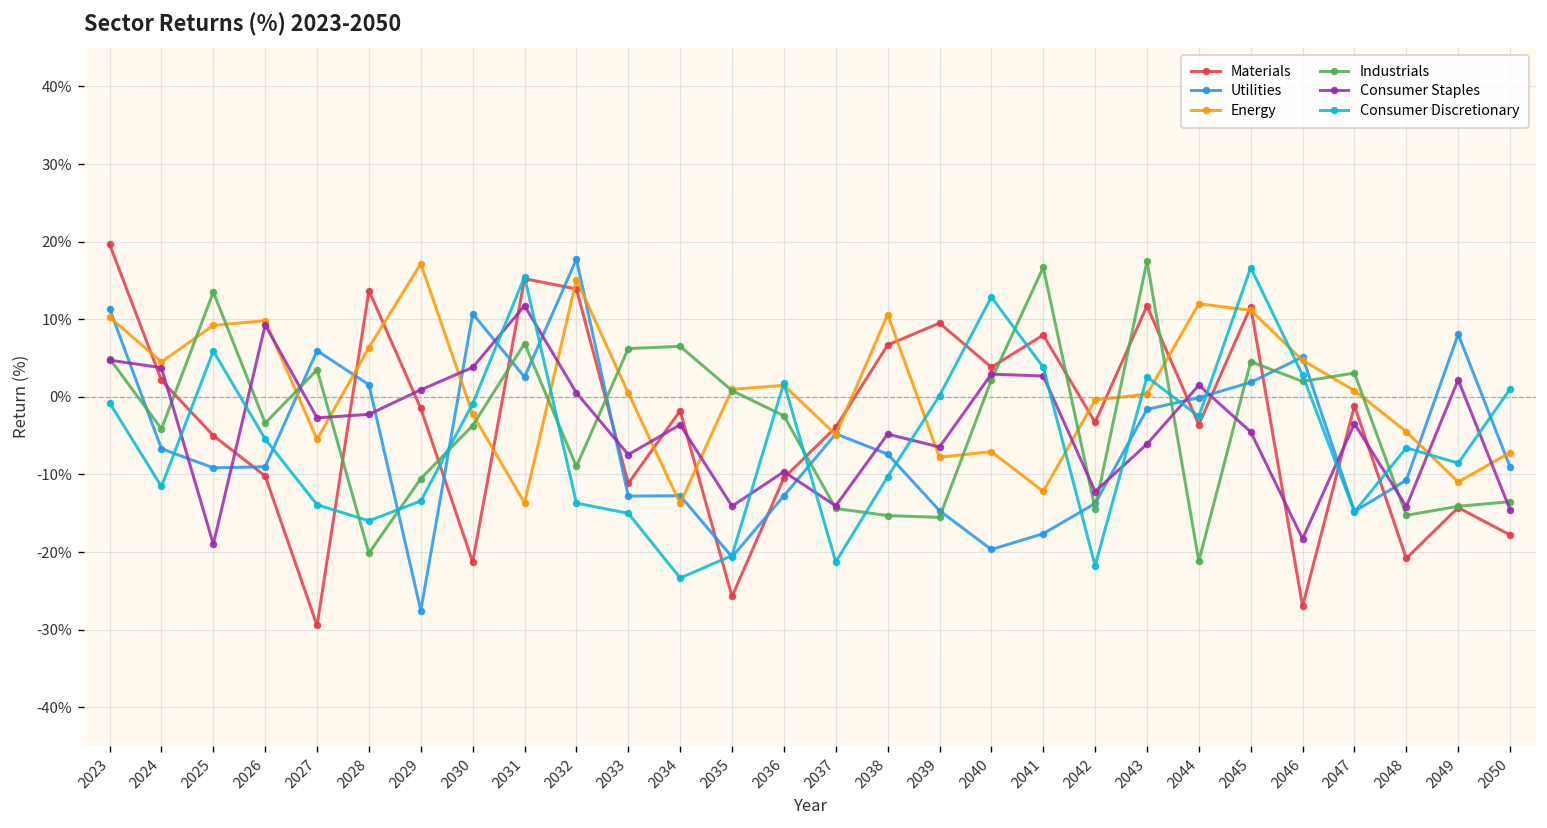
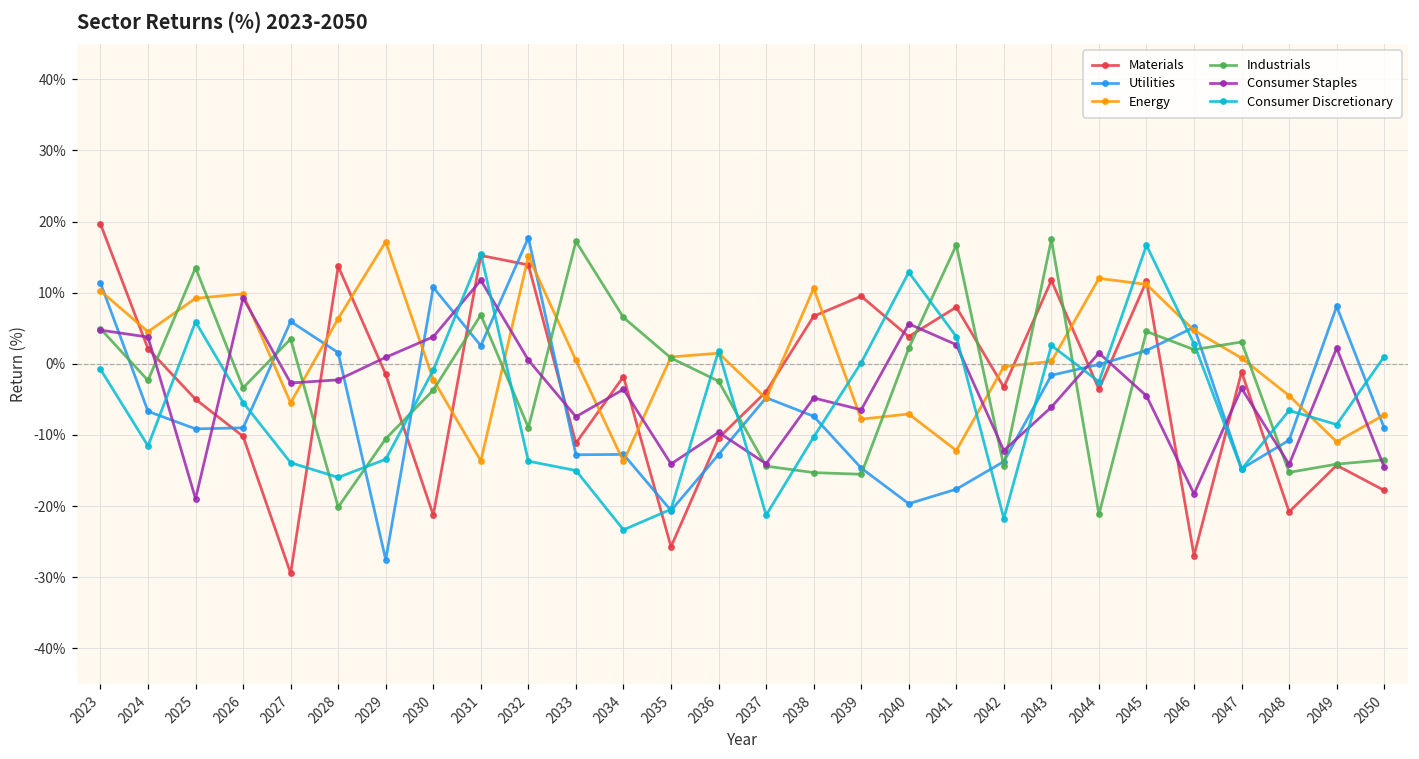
  {
    "Materials": {
      "2023": "20%",
      "2024": "2%",
      "2025": "-5%",
      "2026": "-10%",
      "2027": "-29%",
      "2028": "14%",
      "2029": "-1%",
      "2030": "-21%",
      "2032": "14%",
      "2033": "-11%",
      "2034": "-2%",
      "2035": "-26%",
      "2036": "-10%",
      "2037": "-4%",
      "2038": "7%",
      "2039": "10%",
      "2040": "4%",
      "2041": "8%",
      "2042": "-3%",
      "2043": "12%",
      "2044": "-4%",
      "2045": "12%",
      "2046": "-27%",
      "2047": "-1%",
      "2048": "-21%",
      "2050": "-18%"
    },
    "Energy": {
      "2023": "10%",
      "2024": "5%",
      "2025": "9%",
      "2026": "10%",
      "2027": "-5%",
      "2028": "6%",
      "2029": "17%",
      "2030": "-2%",
      "2031": "-14%",
      "2032": "15%",
      "2033": "0%",
      "2034": "-14%",
      "2038": "11%",
      "2039": "-8%",
      "2040": "-7%",
      "2041": "-12%",
      "2042": "0%",
      "2043": "0%",
      "2044": "12%",
      "2045": "11%",
      "2046": "5%",
      "2047": "1%",
      "2048": "-4%",
      "2049": "-11%",
      "2050": "-7%"
    },
    "Industrials": {
-     "2024": "-4%",
+     "2024": "-2%",
      "2025": "14%",
      "2026": "-3%",
      "2027": "3%",
      "2028": "-20%",
      "2029": "-11%",
      "2030": "-4%",
      "2031": "7%",
      "2032": "-9%",
-     "2033": "6%",
+     "2033": "17%",
      "2034": "7%",
      "2036": "-2%",
      "2038": "-15%",
      "2039": "-16%",
      "2040": "2%",
      "2041": "17%",
      "2042": "-14%",
      "2043": "17%",
      "2044": "-21%",
      "2045": "5%",
      "2046": "2%",
      "2047": "3%",
      "2048": "-15%",
      "2050": "-14%"
    },
    "Consumer Staples": {
      "2024": "4%",
      "2025": "-19%",
      "2026": "9%",
      "2027": "-3%",
      "2028": "-2%",
      "2029": "1%",
      "2030": "4%",
      "2031": "12%",
      "2032": "1%",
      "2033": "-7%",
      "2034": "-4%",
      "2035": "-14%",
      "2036": "-10%",
      "2038": "-5%",
      "2039": "-6%",
-     "2040": "3%",
+     "2040": "6%",
      "2041": "3%",
      "2042": "-12%",
      "2043": "-6%",
      "2044": "2%",
      "2045": "-5%",
      "2046": "-18%",
      "2047": "-3%",
      "2048": "-14%",
      "2049": "2%",
      "2050": "-15%"
    }
  }
